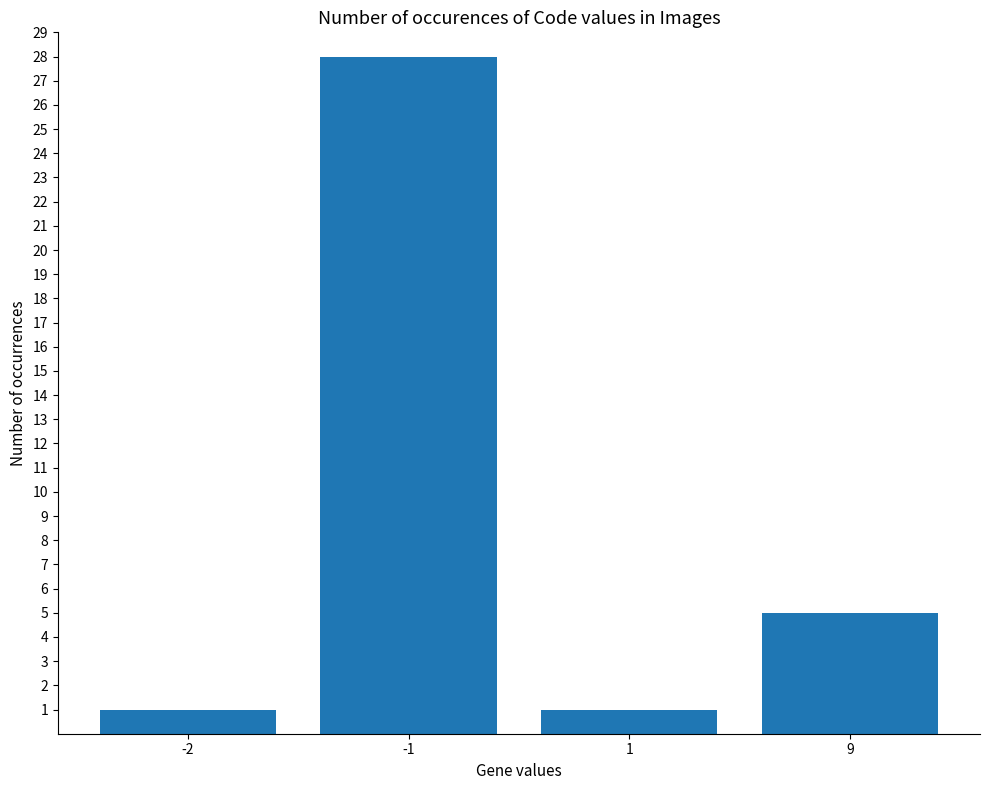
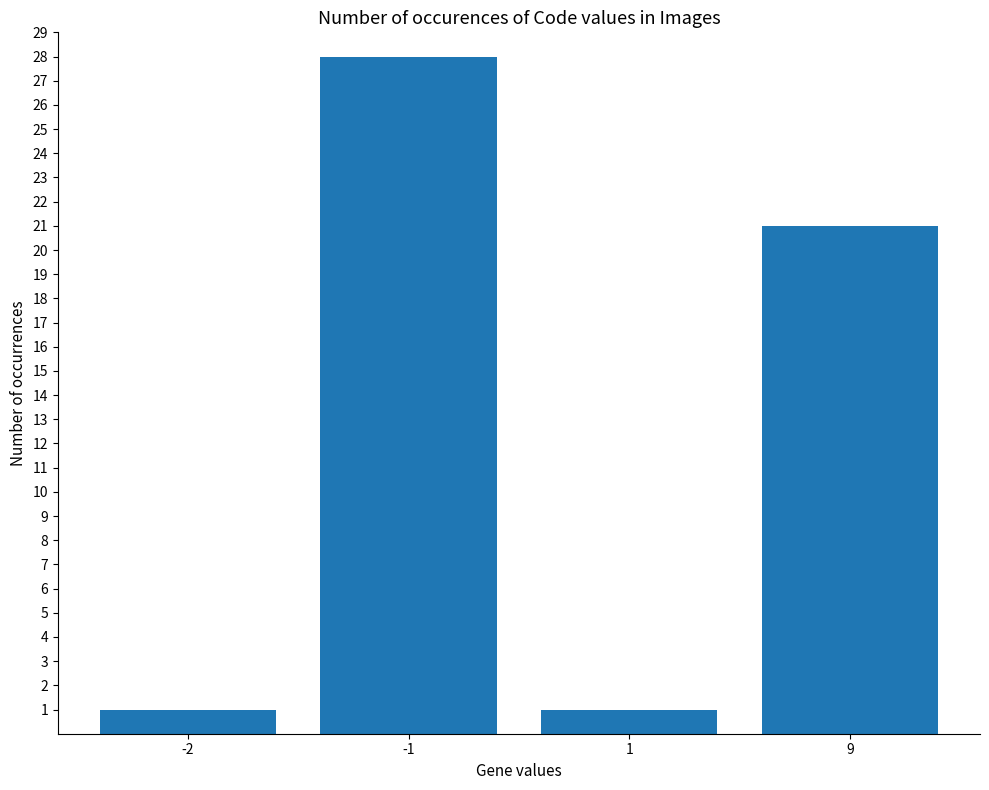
  {
    "-2": 1,
    "-1": 28,
    "1": 1,
-   "9": 5
+   "9": 21
  }
